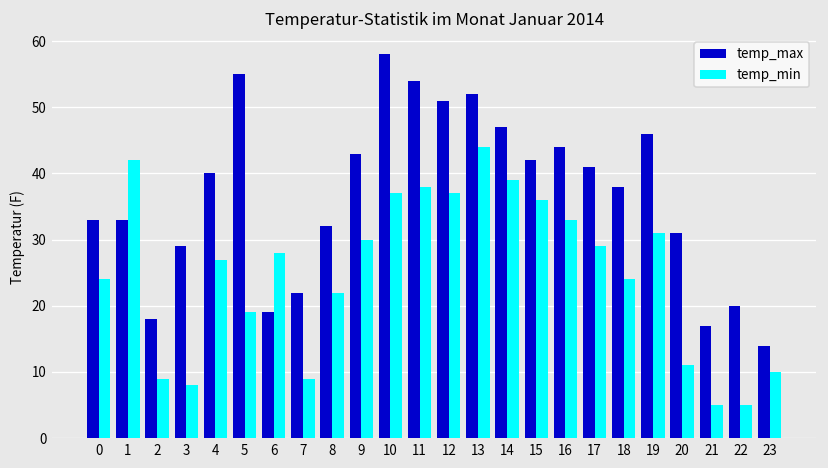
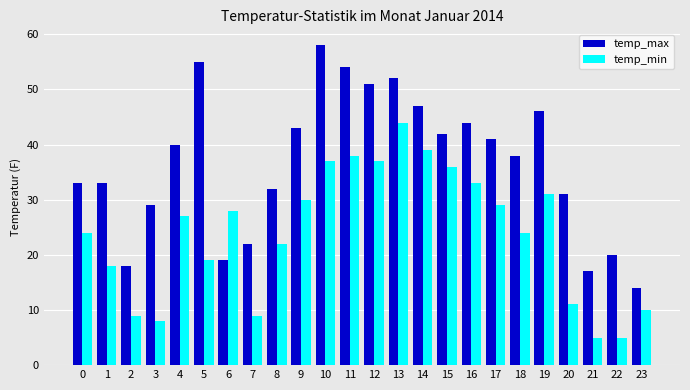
  {
    "temp_max": {
      "0": 33,
      "1": 33,
      "2": 18,
      "3": 29,
      "4": 40,
      "5": 55,
      "6": 19,
      "7": 22,
      "8": 32,
      "9": 43,
      "10": 58,
      "11": 54,
      "12": 51,
      "13": 52,
      "14": 47,
      "15": 42,
      "16": 44,
      "17": 41,
      "18": 38,
      "19": 46,
      "20": 31,
      "21": 17,
      "22": 20,
      "23": 14
    },
    "temp_min": {
      "0": 24,
-     "1": 42,
+     "1": 18,
      "2": 9,
      "3": 8,
      "4": 27,
      "5": 19,
      "6": 28,
      "7": 9,
      "8": 22,
      "9": 30,
      "10": 37,
      "11": 38,
      "12": 37,
      "13": 44,
      "14": 39,
      "15": 36,
      "16": 33,
      "17": 29,
      "18": 24,
      "19": 31,
      "20": 11,
      "21": 5,
      "22": 5,
      "23": 10
    }
  }
